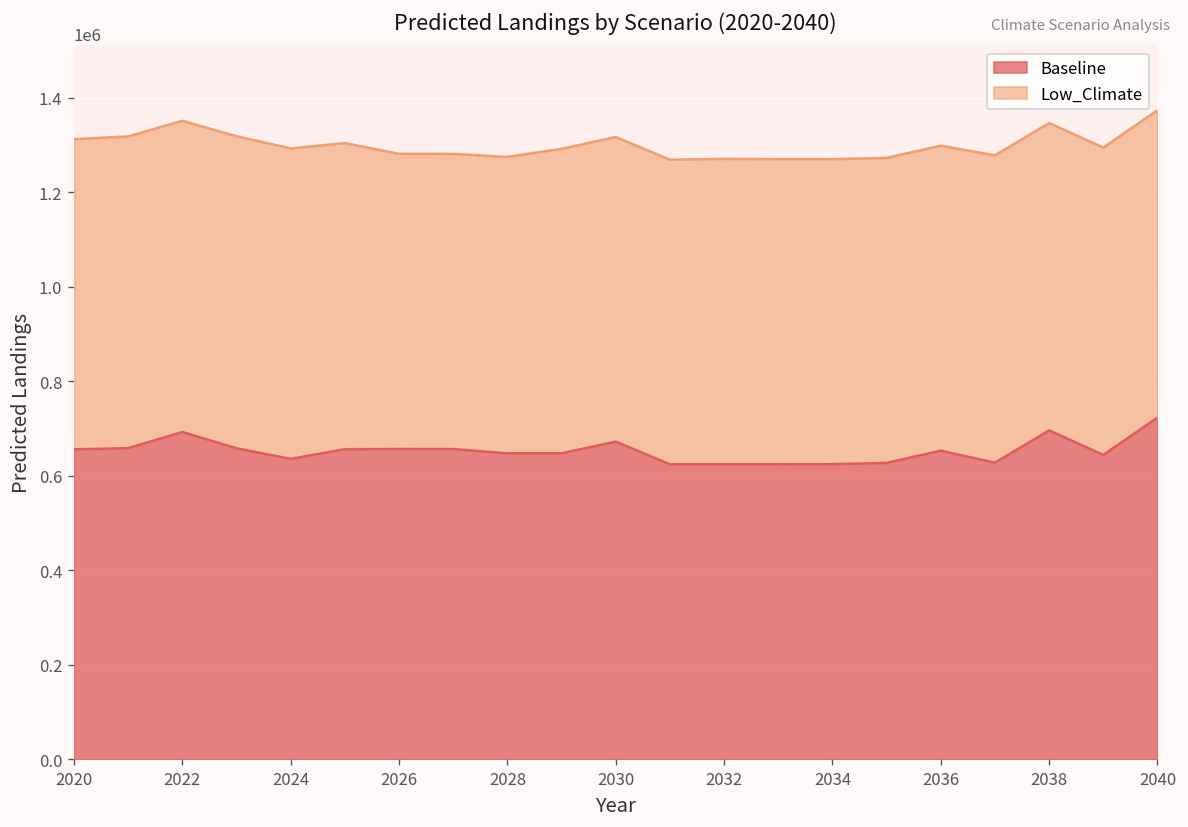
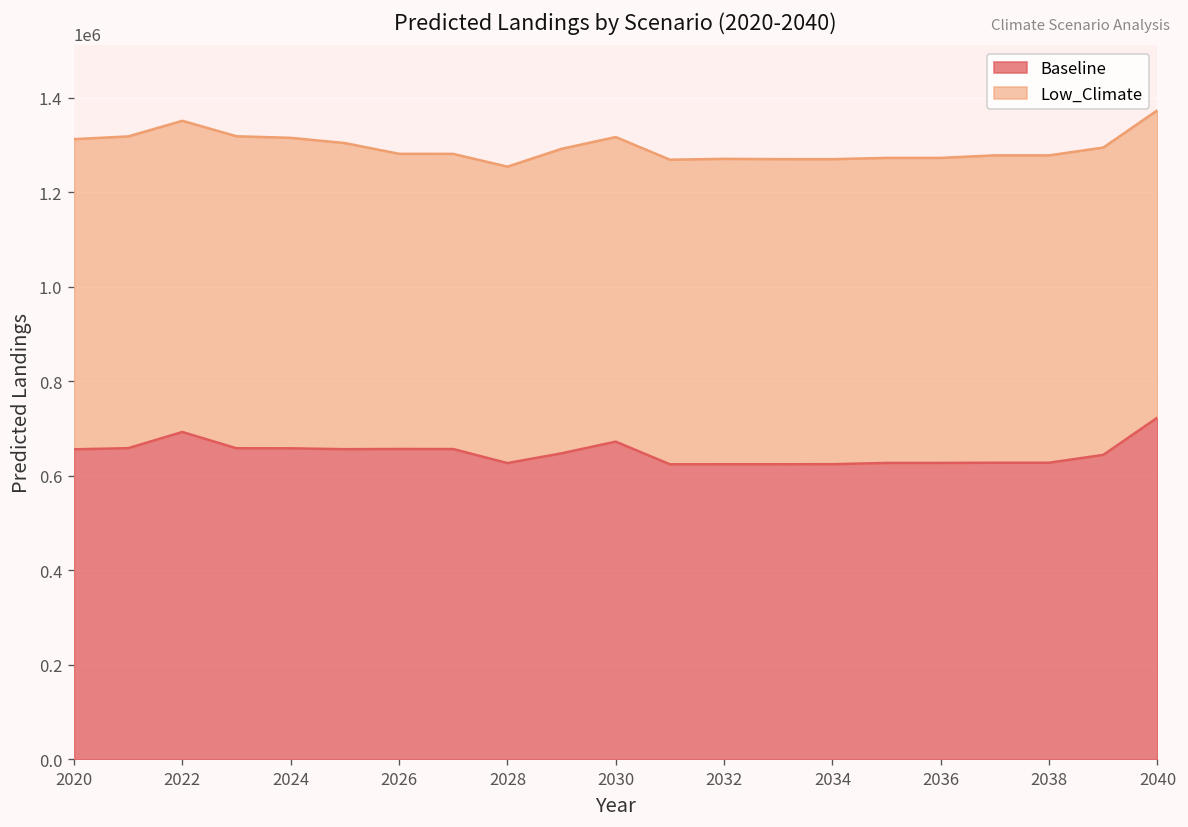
  {
    "Baseline": {
      "2020": 660000,
      "2022": 690000,
-     "2024": 640000,
+     "2024": 660000,
      "2026": 660000,
-     "2028": 650000,
+     "2028": 630000,
      "2030": 670000,
      "2032": 620000,
      "2034": 620000,
-     "2036": 650000,
-     "2038": 700000,
+     "2036": 630000,
+     "2038": 630000,
      "2040": 720000
    },
    "Low_Climate": {
      "2020": 660000,
      "2022": 660000,
      "2024": 660000,
      "2026": 620000,
      "2028": 630000,
      "2030": 640000,
      "2032": 650000,
      "2034": 650000,
      "2036": 650000,
      "2038": 650000,
      "2040": 650000
    }
  }
